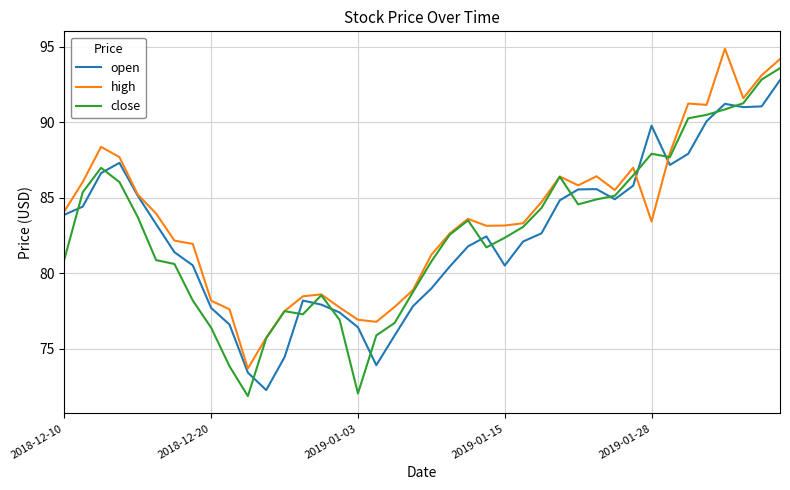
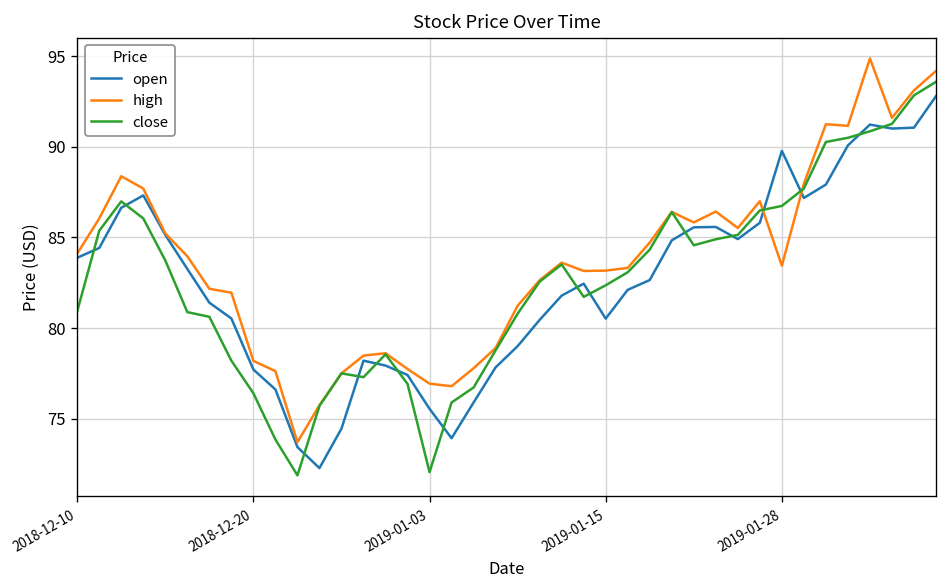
  {
    "open": {
      "2018-12-10": 83.9,
      "2018-12-20": 77.7,
-     "2019-01-03": 76.4,
+     "2019-01-03": 75.5,
      "2019-01-15": 80.5,
      "2019-01-28": 89.8
    },
    "high": {
      "2018-12-10": 84.1,
      "2018-12-20": 78.2,
      "2019-01-03": 76.9,
      "2019-01-15": 83.2,
      "2019-01-28": 83.4
    },
    "close": {
      "2018-12-10": 80.9,
      "2018-12-20": 76.4,
      "2019-01-03": 72.1,
      "2019-01-15": 82.4,
-     "2019-01-28": 87.9
+     "2019-01-28": 86.7
    }
  }
